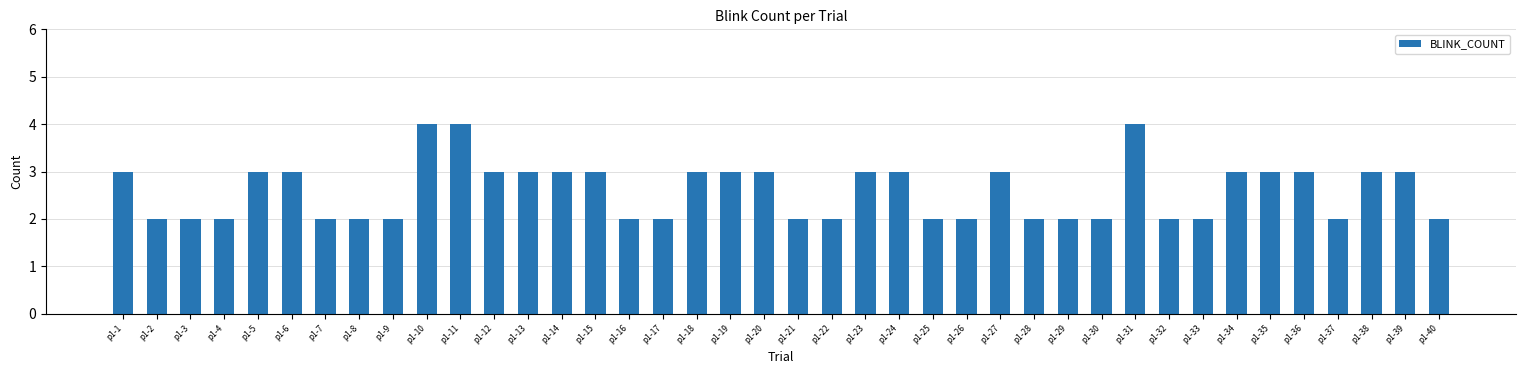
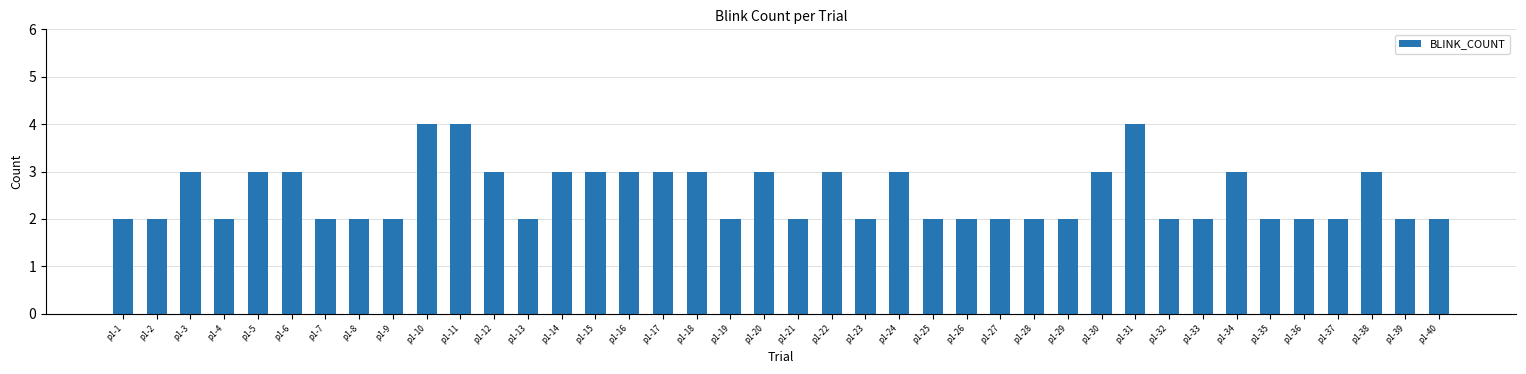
  {
-   "p1-1": 3,
+   "p1-1": 2,
    "p1-2": 2,
-   "p1-3": 2,
+   "p1-3": 3,
    "p1-4": 2,
    "p1-5": 3,
    "p1-6": 3,
    "p1-7": 2,
    "p1-8": 2,
    "p1-9": 2,
    "p1-10": 4,
    "p1-11": 4,
    "p1-12": 3,
-   "p1-13": 3,
+   "p1-13": 2,
    "p1-14": 3,
    "p1-15": 3,
-   "p1-16": 2,
-   "p1-17": 2,
+   "p1-16": 3,
+   "p1-17": 3,
    "p1-18": 3,
-   "p1-19": 3,
+   "p1-19": 2,
    "p1-20": 3,
    "p1-21": 2,
-   "p1-22": 2,
-   "p1-23": 3,
+   "p1-22": 3,
+   "p1-23": 2,
    "p1-24": 3,
    "p1-25": 2,
    "p1-26": 2,
-   "p1-27": 3,
+   "p1-27": 2,
    "p1-28": 2,
    "p1-29": 2,
-   "p1-30": 2,
+   "p1-30": 3,
    "p1-31": 4,
    "p1-32": 2,
    "p1-33": 2,
    "p1-34": 3,
-   "p1-35": 3,
-   "p1-36": 3,
+   "p1-35": 2,
+   "p1-36": 2,
    "p1-37": 2,
    "p1-38": 3,
-   "p1-39": 3,
+   "p1-39": 2,
    "p1-40": 2
  }
